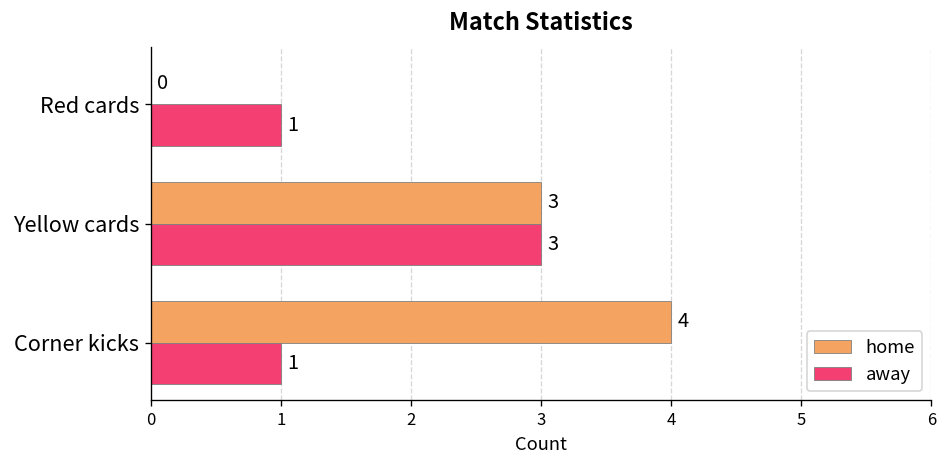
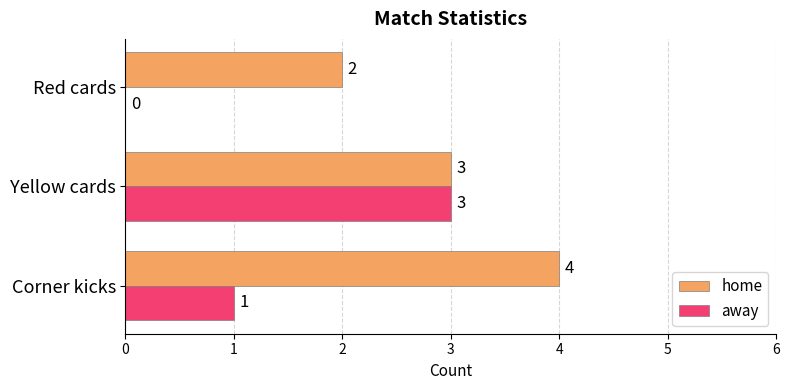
  {
    "home": {
-     "Red cards": 0,
+     "Red cards": 2,
      "Yellow cards": 3,
      "Corner kicks": 4
    },
    "away": {
-     "Red cards": 1,
+     "Red cards": 0,
      "Yellow cards": 3,
      "Corner kicks": 1
    }
  }
